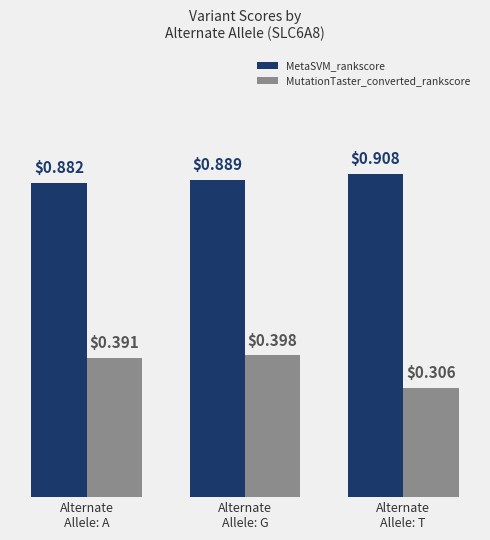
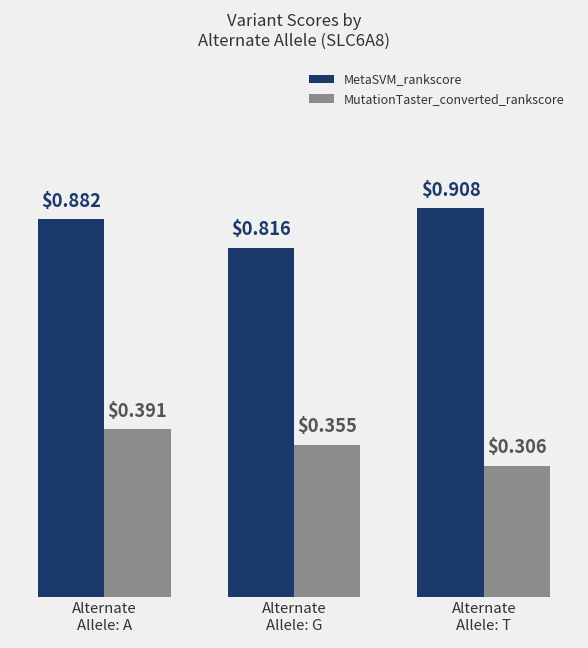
  {
    "MetaSVM_rankscore": {
      "Alternate Allele: A": "$0.882",
-     "Alternate Allele: G": "$0.889",
+     "Alternate Allele: G": "$0.816",
      "Alternate Allele: T": "$0.908"
    },
    "MutationTaster_converted_rankscore": {
      "Alternate Allele: A": "$0.391",
-     "Alternate Allele: G": "$0.398",
+     "Alternate Allele: G": "$0.355",
      "Alternate Allele: T": "$0.306"
    }
  }
